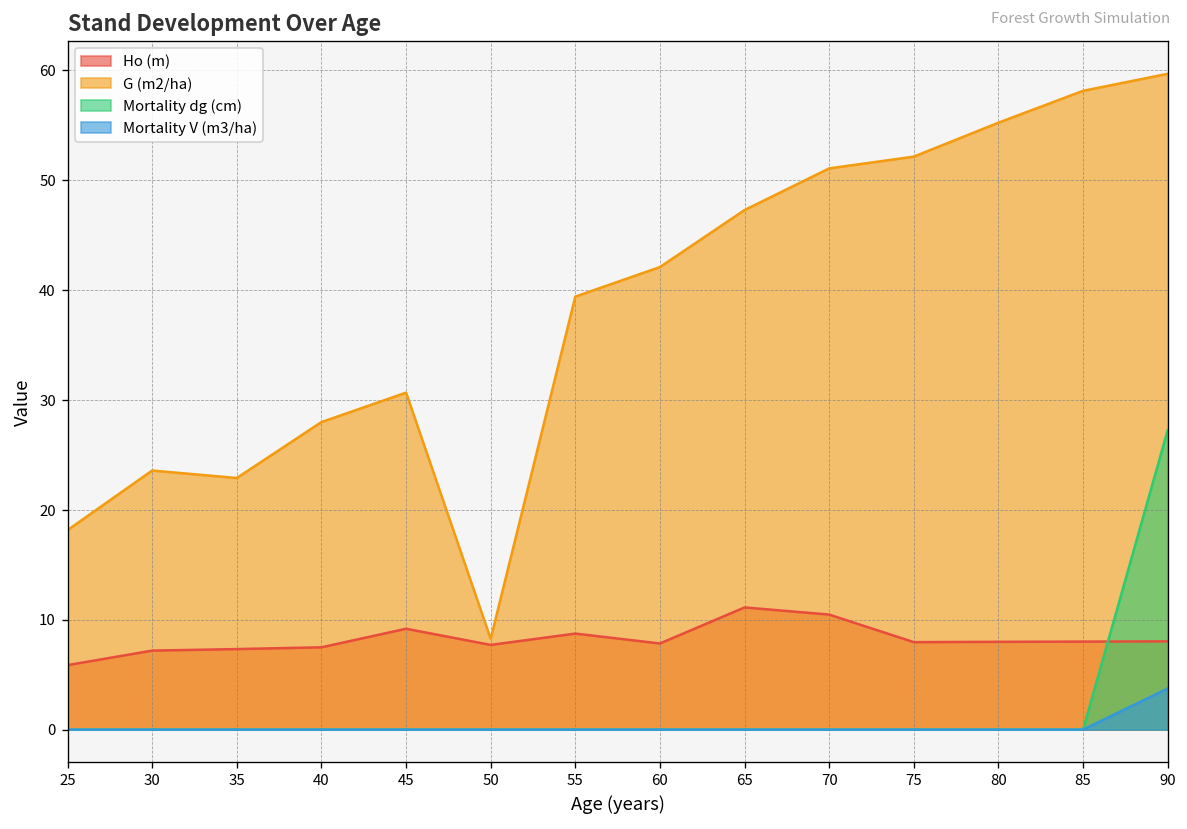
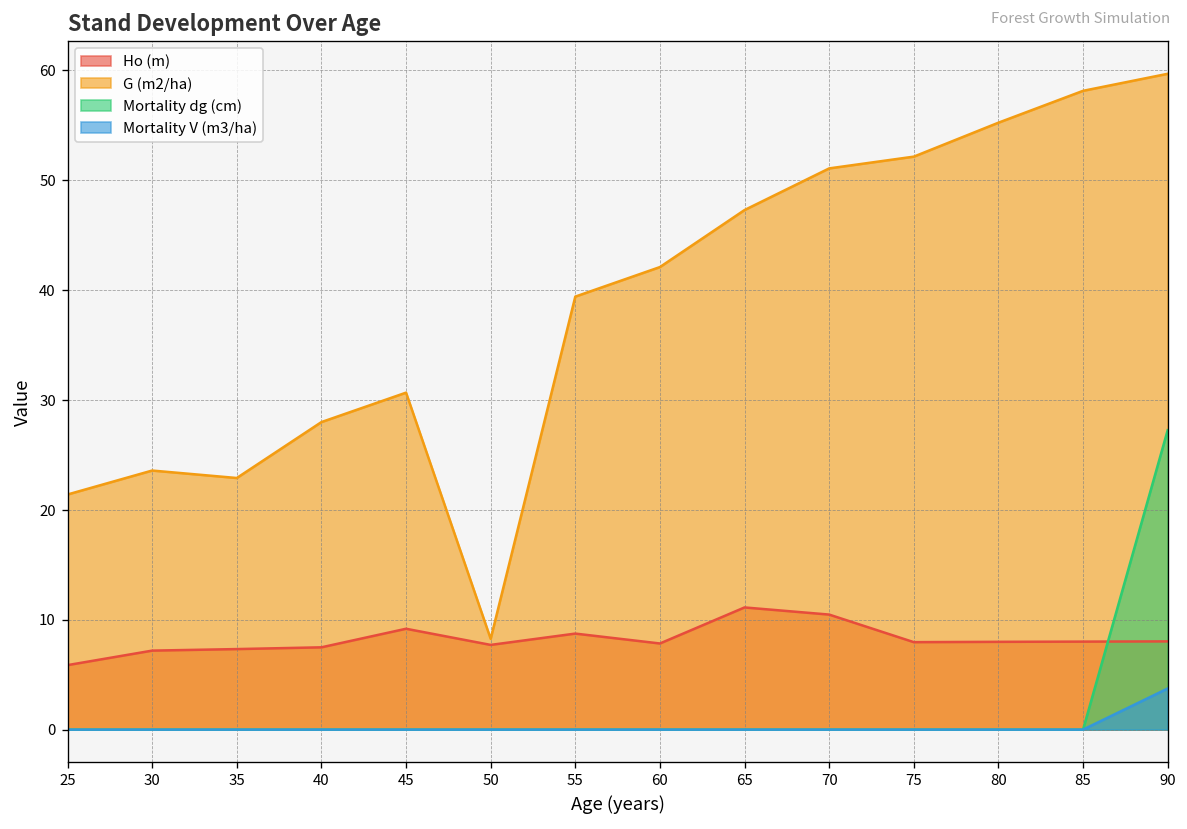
  {
    "Ho (m)": {
      "25": 6,
      "30": 7,
      "35": 7,
      "40": 7,
      "45": 9,
      "50": 8,
      "55": 9,
      "60": 8,
      "65": 11,
      "70": 10,
      "75": 8,
      "80": 8,
      "85": 8,
      "90": 8
    },
    "G (m2/ha)": {
-     "25": 18,
+     "25": 21,
      "30": 24,
      "35": 23,
      "40": 28,
      "45": 31,
      "50": 8,
      "55": 39,
      "60": 42,
      "65": 47,
      "70": 51,
      "75": 52,
      "80": 55,
      "85": 58,
      "90": 60
    },
    "Mortality dg (cm)": {
      "90": 27
    },
    "Mortality V (m3/ha)": {
      "90": 4
    }
  }
